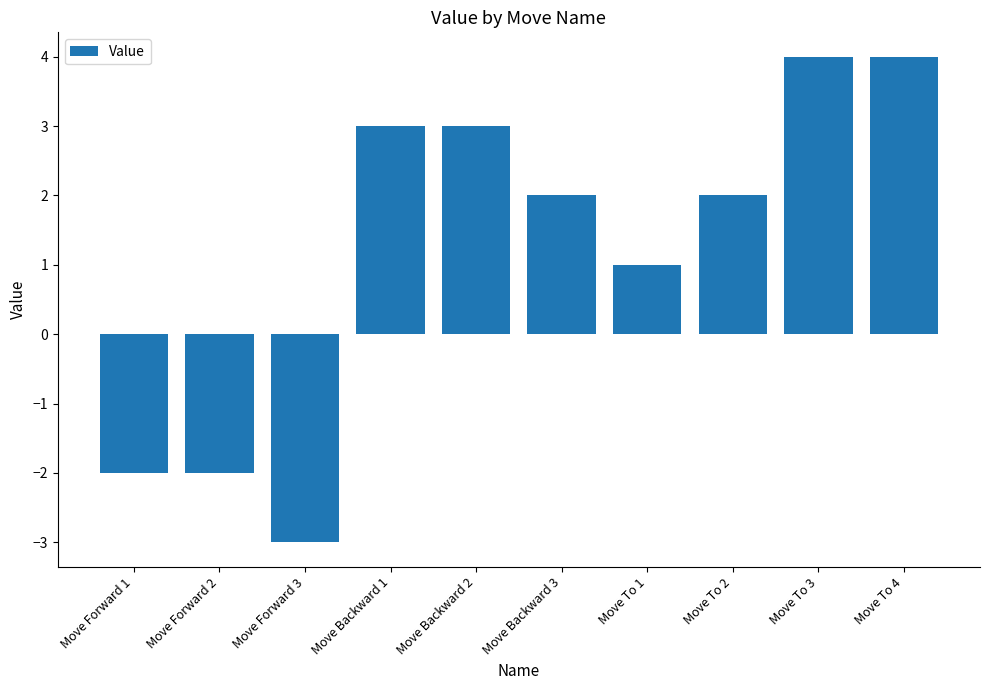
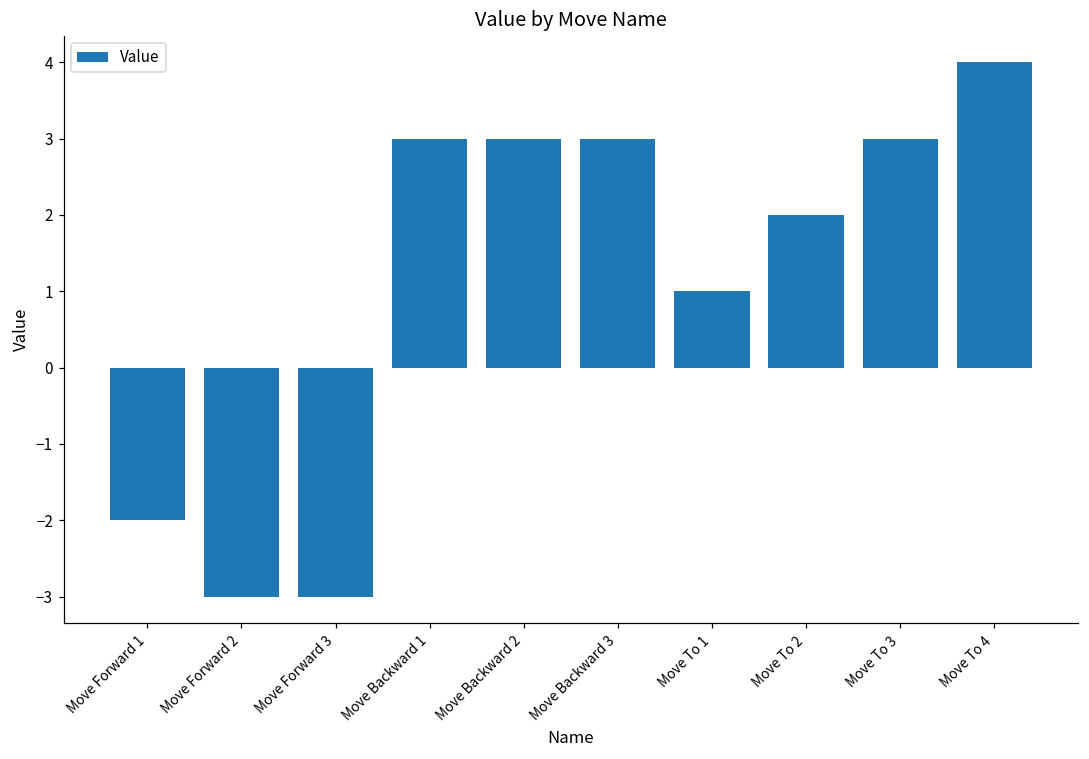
  {
    "Move Forward 1": -2,
-   "Move Forward 2": -2,
+   "Move Forward 2": -3,
    "Move Forward 3": -3,
    "Move Backward 1": 3,
    "Move Backward 2": 3,
-   "Move Backward 3": 2,
+   "Move Backward 3": 3,
    "Move To 1": 1,
    "Move To 2": 2,
-   "Move To 3": 4,
+   "Move To 3": 3,
    "Move To 4": 4
  }
